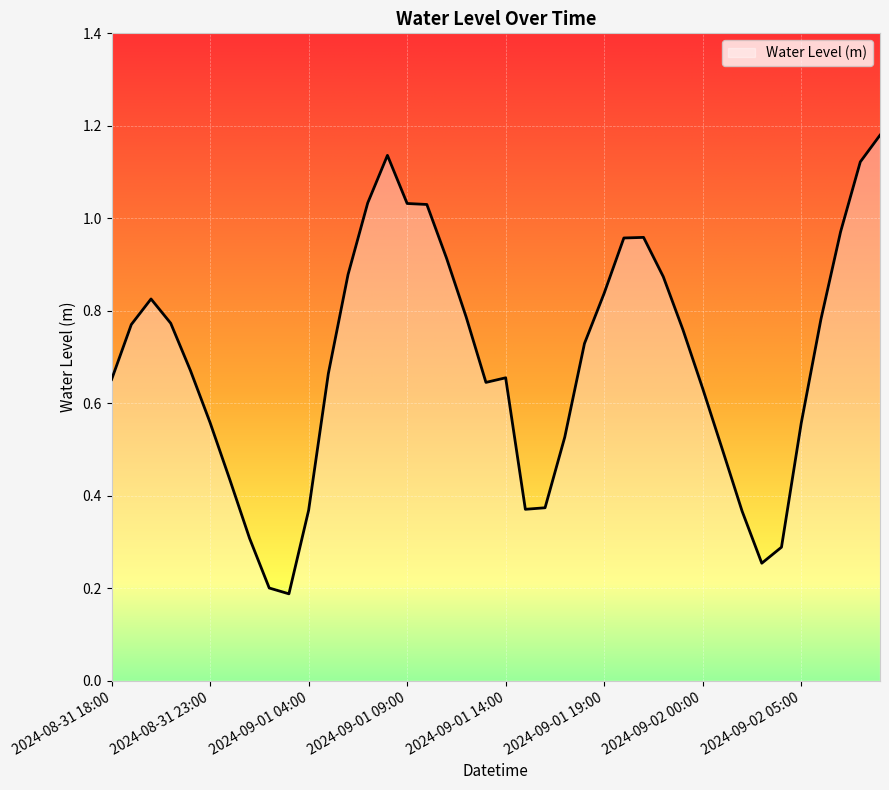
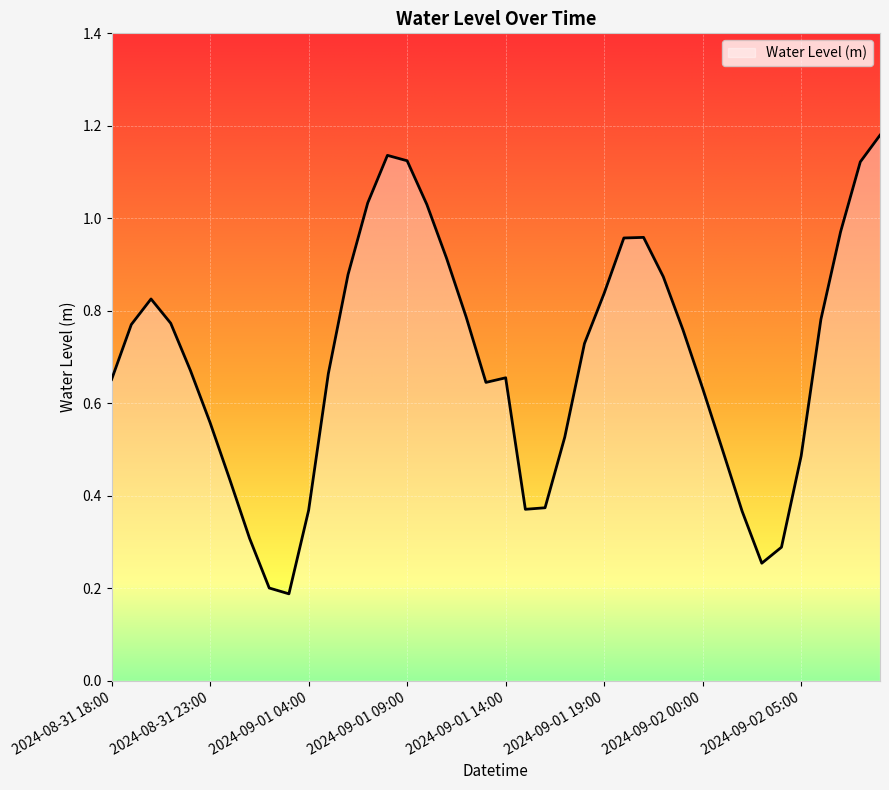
  {
    "2024-08-31 18:00": 0.65,
    "2024-08-31 23:00": 0.56,
    "2024-09-01 04:00": 0.37,
-   "2024-09-01 09:00": 1.03,
+   "2024-09-01 09:00": 1.12,
    "2024-09-01 14:00": 0.66,
    "2024-09-01 19:00": 0.84,
    "2024-09-02 00:00": 0.63,
-   "2024-09-02 05:00": 0.56
+   "2024-09-02 05:00": 0.49
  }
